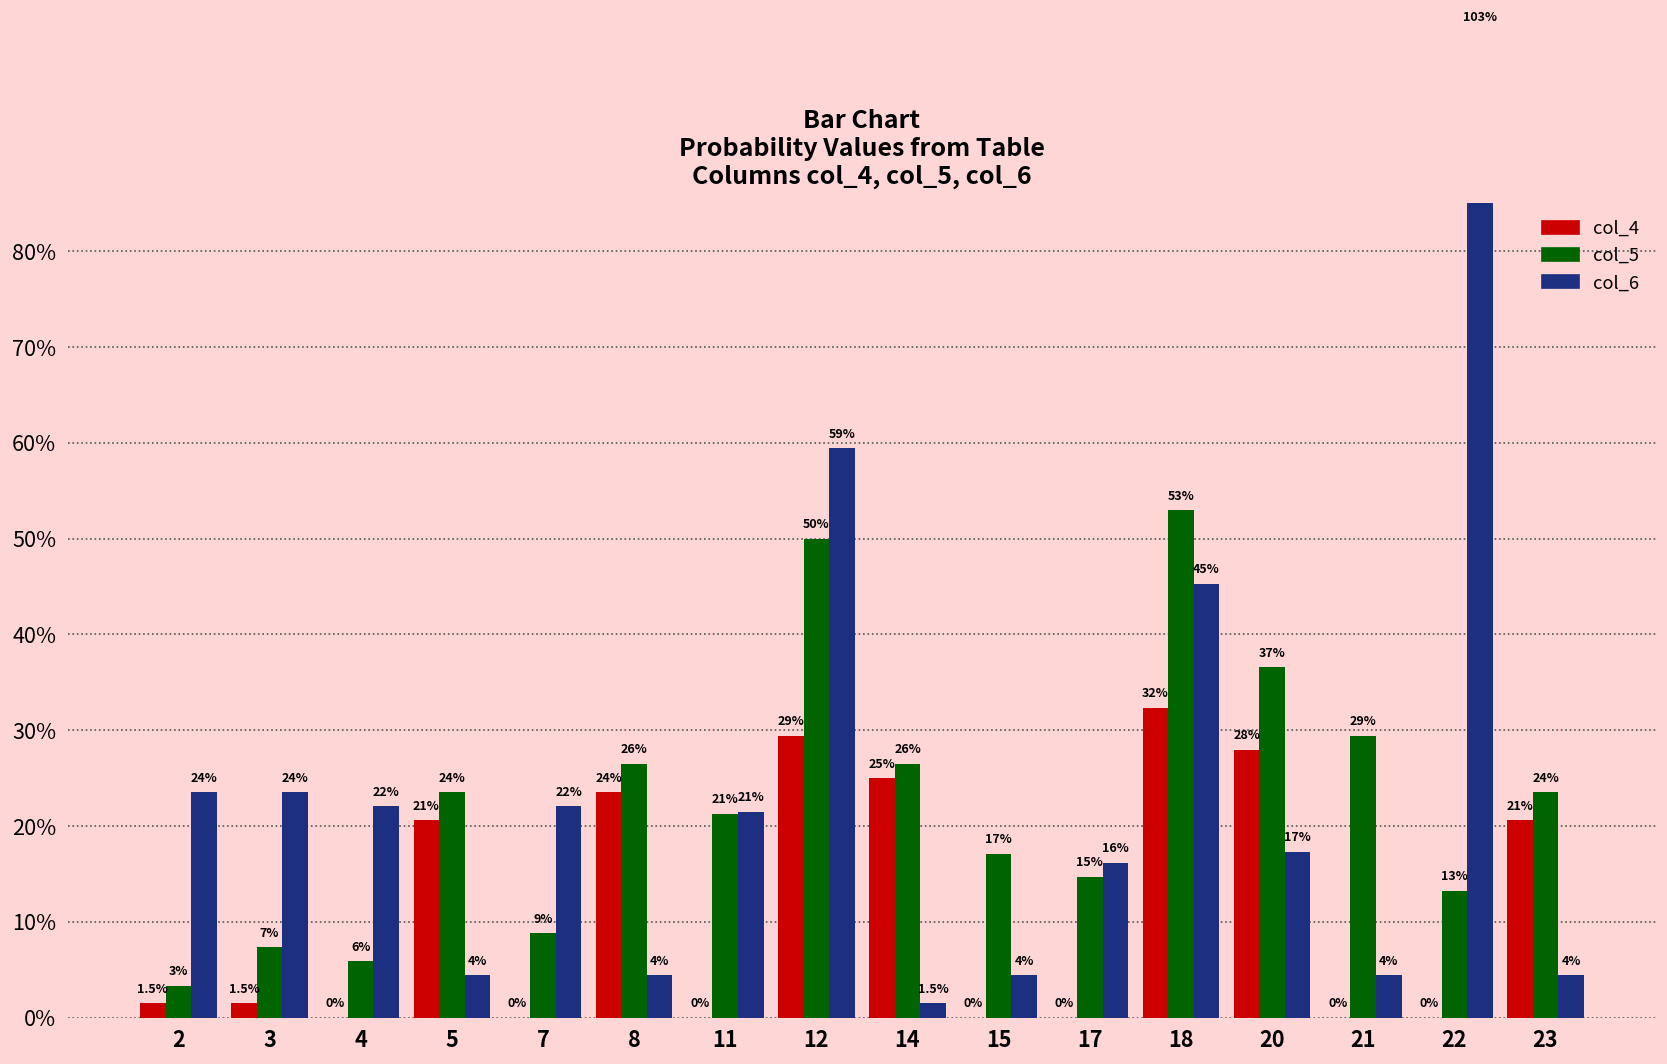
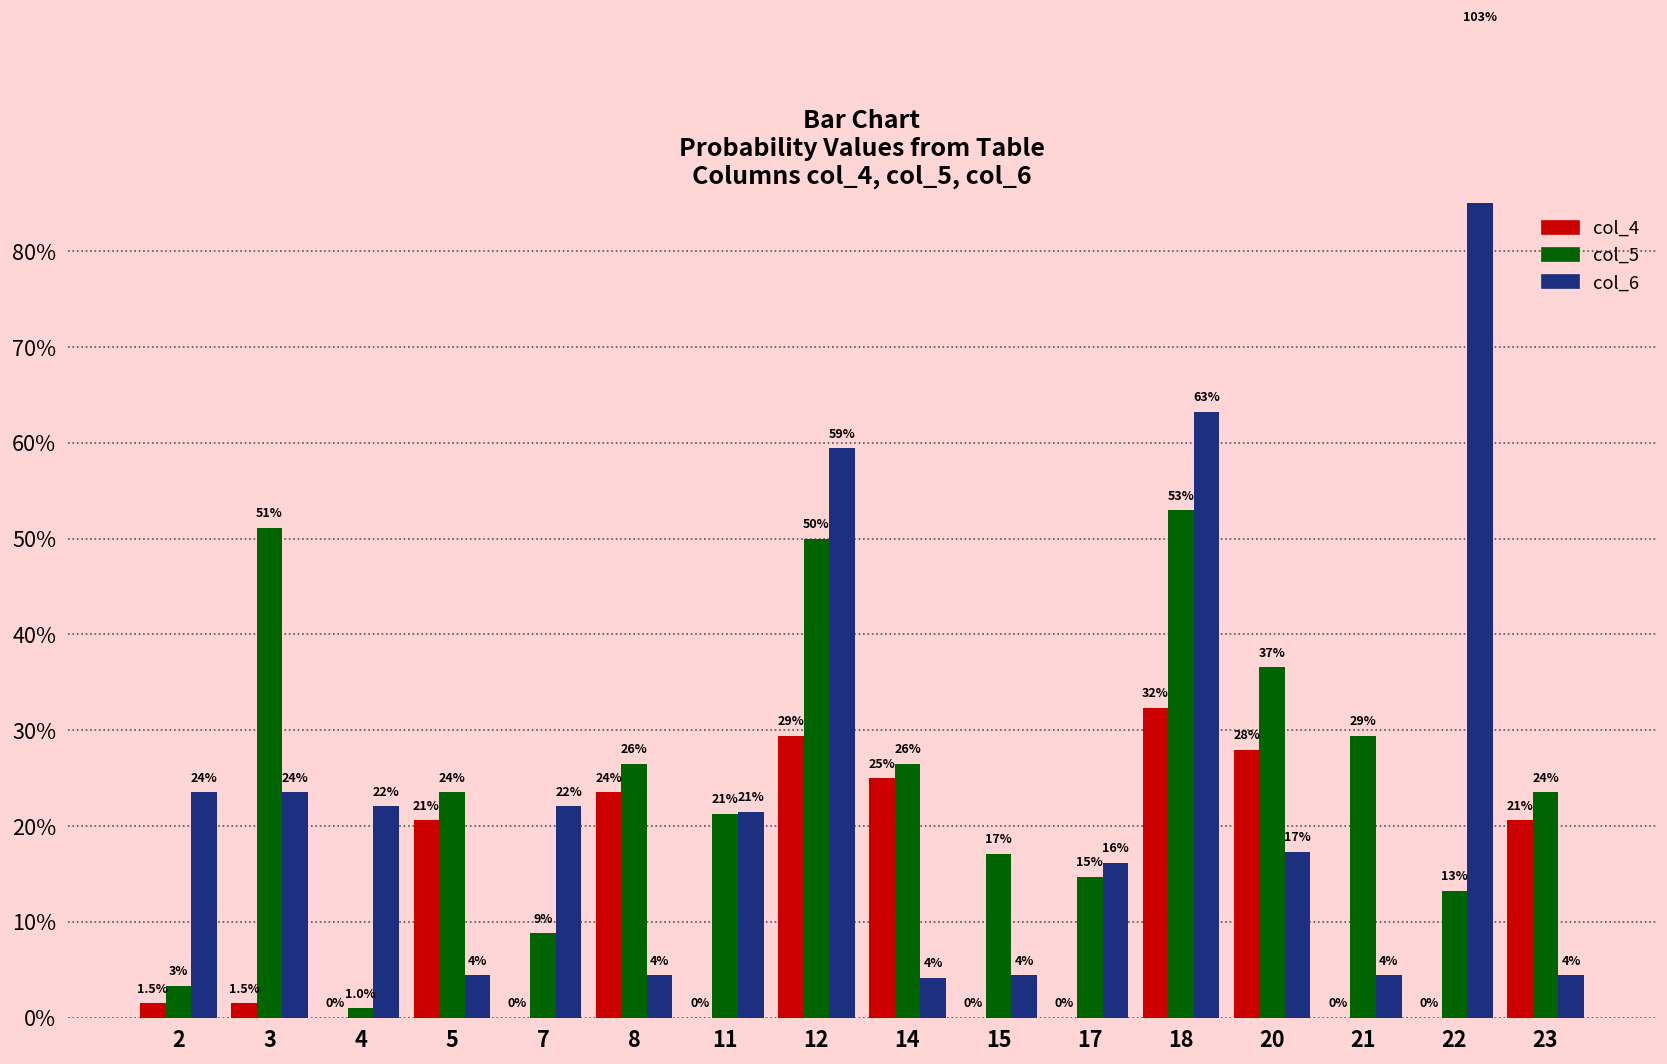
  {
    "col_4": {
      "2": "1.5%",
      "3": "1.5%",
      "4": "0%",
      "5": "21%",
      "7": "0%",
      "8": "24%",
      "11": "0%",
      "12": "29%",
      "14": "25%",
      "15": "0%",
      "17": "0%",
      "18": "32%",
      "20": "28%",
      "21": "0%",
      "22": "0%",
      "23": "21%"
    },
    "col_5": {
      "2": "3%",
-     "3": "7%",
-     "4": "6%",
+     "3": "51%",
+     "4": "1.0%",
      "5": "24%",
      "7": "9%",
      "8": "26%",
      "11": "21%",
      "12": "50%",
      "14": "26%",
      "15": "17%",
      "17": "15%",
      "18": "53%",
      "20": "37%",
      "21": "29%",
      "22": "13%",
      "23": "24%"
    },
    "col_6": {
      "2": "24%",
      "3": "24%",
      "4": "22%",
      "5": "4%",
      "7": "22%",
      "8": "4%",
      "11": "21%",
      "12": "59%",
-     "14": "1.5%",
+     "14": "4%",
      "15": "4%",
      "17": "16%",
-     "18": "45%",
+     "18": "63%",
      "20": "17%",
      "21": "4%",
      "23": "4%"
    }
  }
